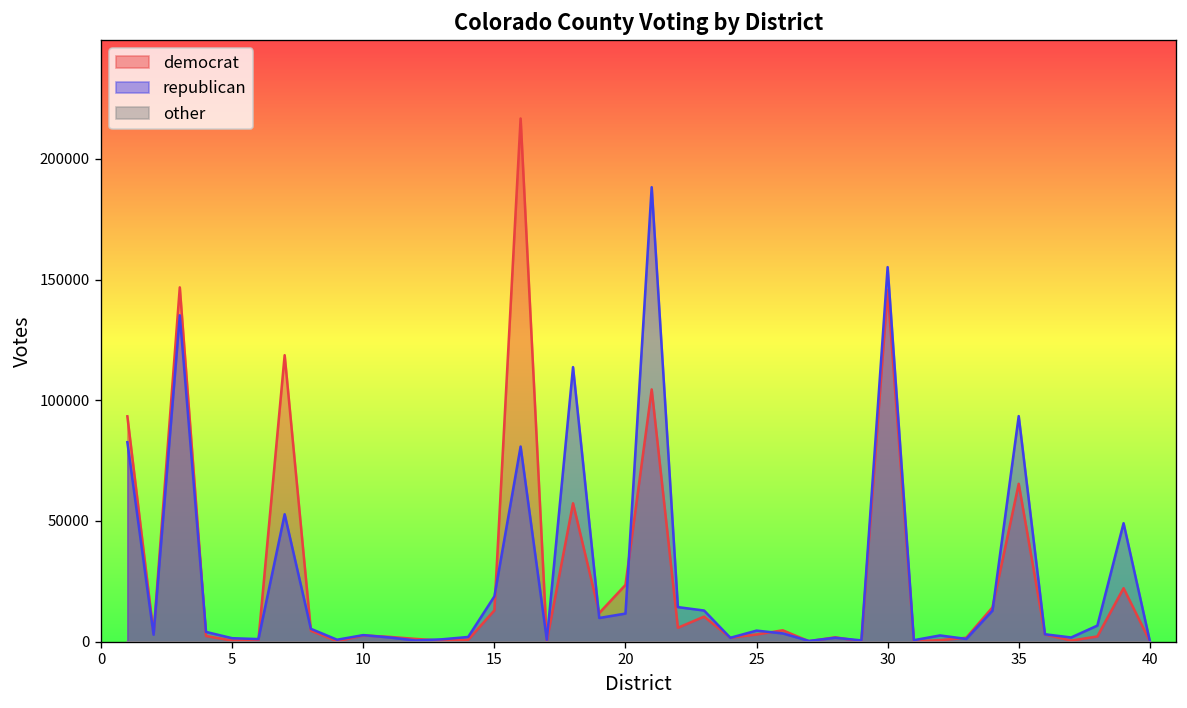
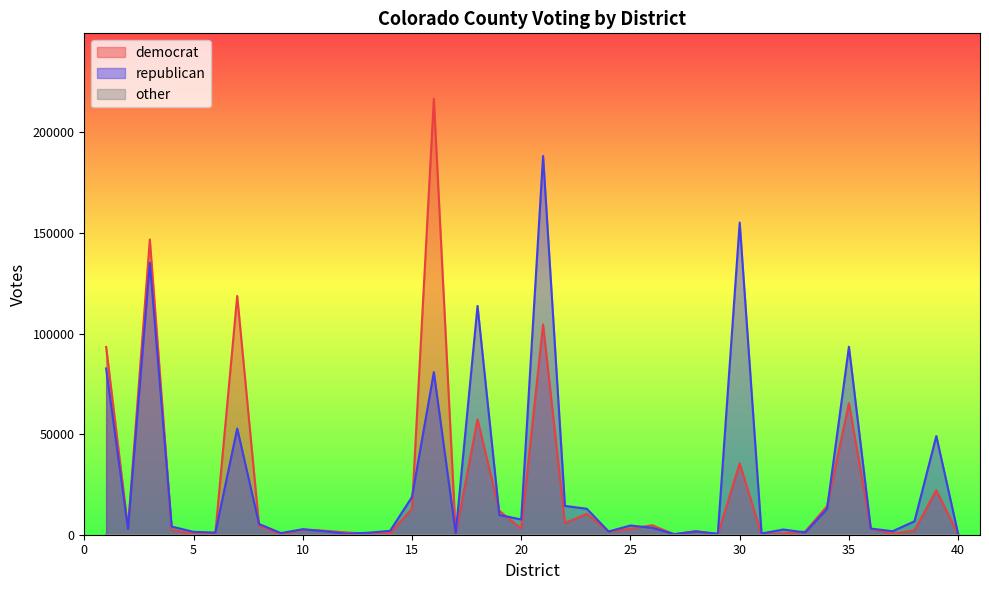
  {
    "democrat": {
      "15": 13000,
-     "20": 23000,
+     "20": 3000,
      "25": 3000,
-     "30": 146000,
+     "30": 36000,
      "35": 65000
    },
    "republican": {
      "15": 19000,
-     "20": 12000,
+     "20": 8000,
      "25": 5000,
      "30": 155000,
      "35": 93000
    },
    "other": {
      "10": 0,
      "15": 0,
      "20": 0,
      "25": 0,
      "30": 0,
      "35": 0
    }
  }
